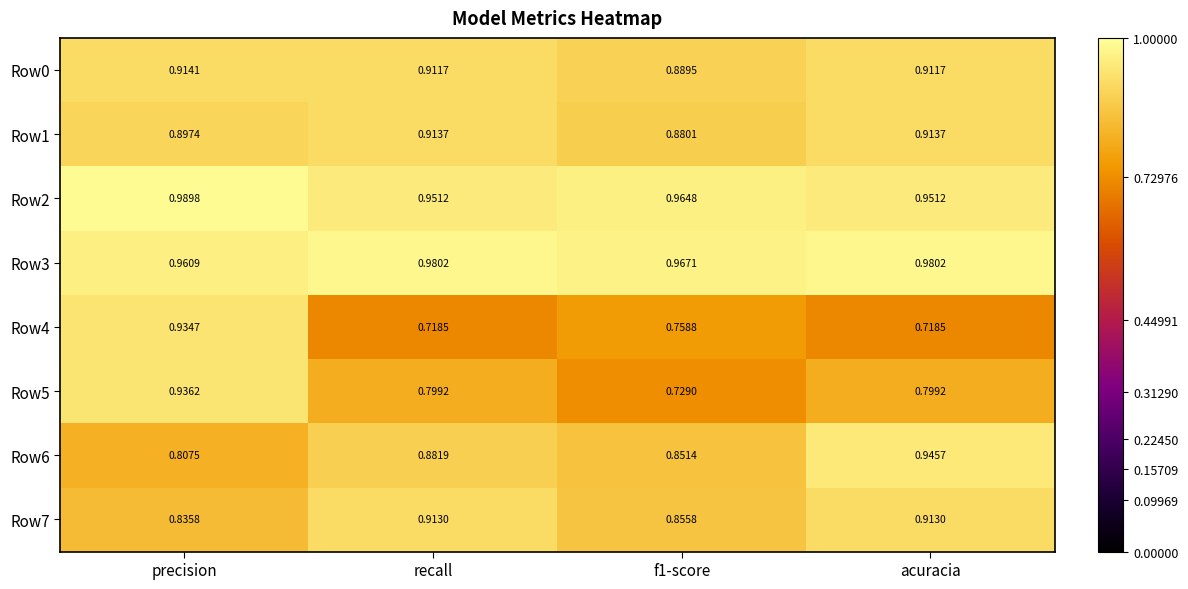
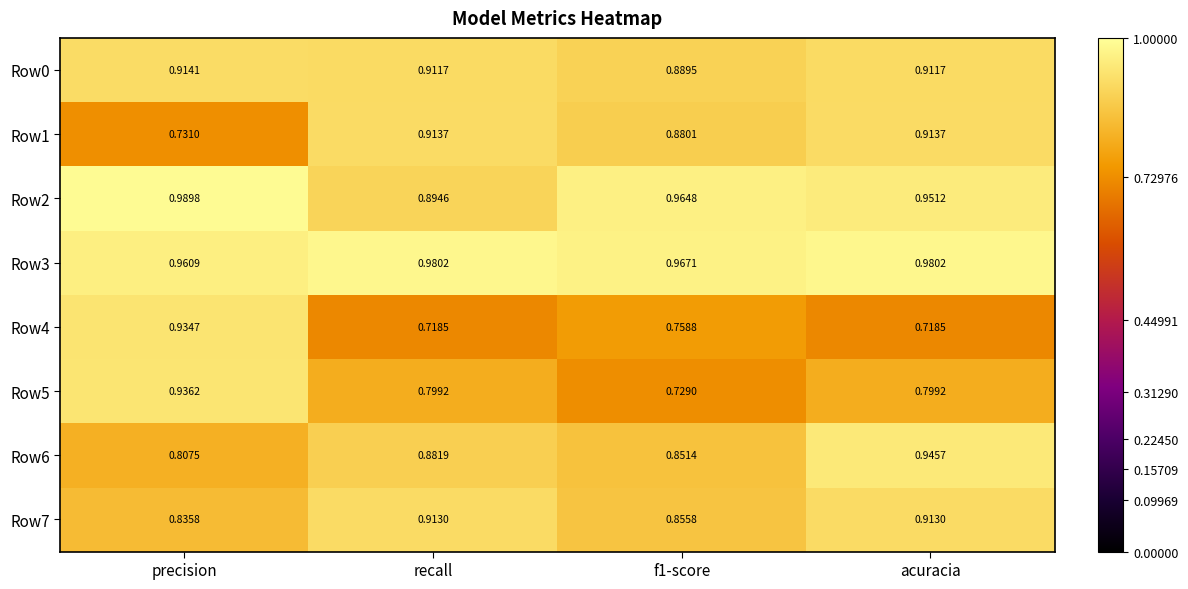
  {
    "Row0": {
      "precision": 0.9141,
      "recall": 0.9117,
      "f1-score": 0.8895,
      "acuracia": 0.9117
    },
    "Row1": {
-     "precision": 0.8974,
+     "precision": 0.7310,
      "recall": 0.9137,
      "f1-score": 0.8801,
      "acuracia": 0.9137
    },
    "Row2": {
      "precision": 0.9898,
-     "recall": 0.9512,
+     "recall": 0.8946,
      "f1-score": 0.9648,
      "acuracia": 0.9512
    },
    "Row3": {
      "precision": 0.9609,
      "recall": 0.9802,
      "f1-score": 0.9671,
      "acuracia": 0.9802
    },
    "Row4": {
      "precision": 0.9347,
      "recall": 0.7185,
      "f1-score": 0.7588,
      "acuracia": 0.7185
    },
    "Row5": {
      "precision": 0.9362,
      "recall": 0.7992,
      "f1-score": 0.7290,
      "acuracia": 0.7992
    },
    "Row6": {
      "precision": 0.8075,
      "recall": 0.8819,
      "f1-score": 0.8514,
      "acuracia": 0.9457
    },
    "Row7": {
      "precision": 0.8358,
      "recall": 0.9130,
      "f1-score": 0.8558,
      "acuracia": 0.9130
    }
  }
